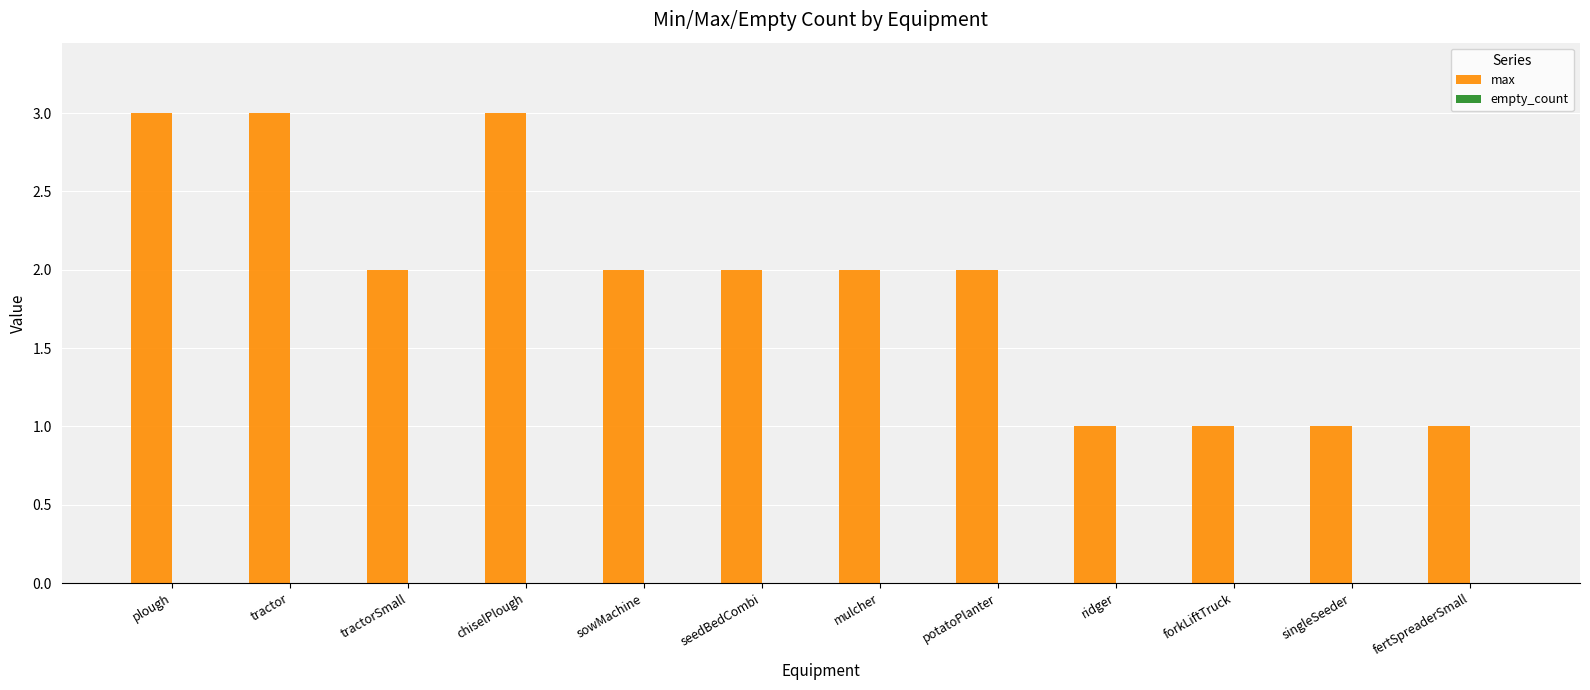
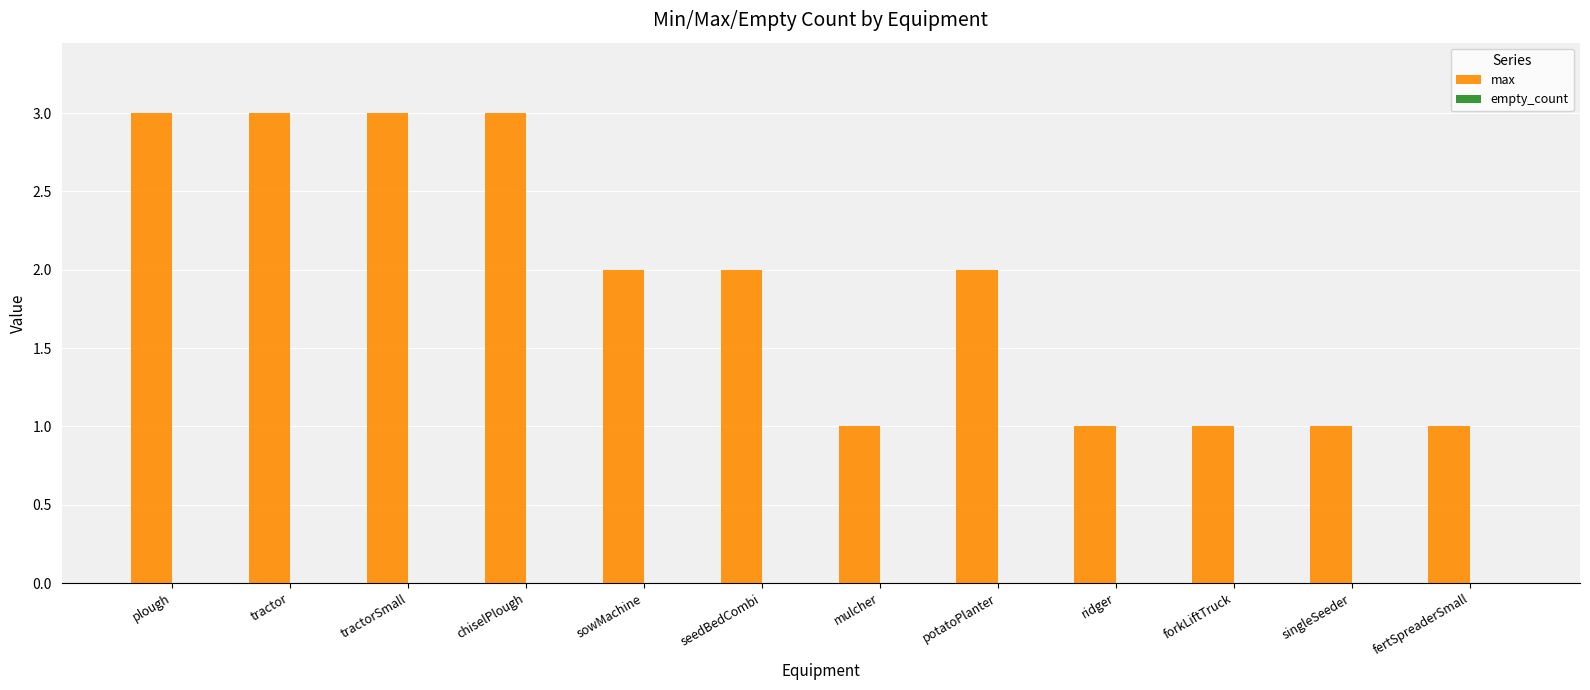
  {
    "max": {
      "plough": 3,
      "tractor": 3,
-     "tractorSmall": 2,
+     "tractorSmall": 3,
      "chiselPlough": 3,
      "sowMachine": 2,
      "seedBedCombi": 2,
-     "mulcher": 2,
+     "mulcher": 1,
      "potatoPlanter": 2,
      "ridger": 1,
      "forkLiftTruck": 1,
      "singleSeeder": 1,
      "fertSpreaderSmall": 1
    },
    "empty_count": {
      "plough": 0,
      "tractor": 0,
      "tractorSmall": 0,
      "chiselPlough": 0,
      "sowMachine": 0,
      "seedBedCombi": 0,
      "mulcher": 0,
      "potatoPlanter": 0,
      "ridger": 0,
      "forkLiftTruck": 0,
      "singleSeeder": 0,
      "fertSpreaderSmall": 0
    }
  }
